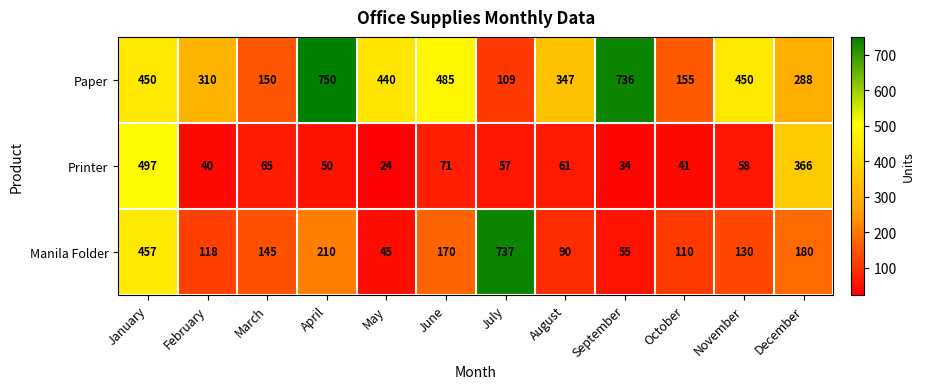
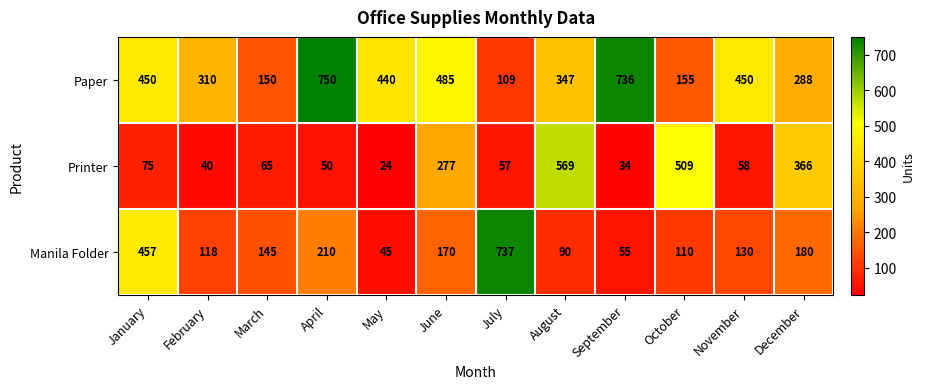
  {
    "Paper": {
      "January": 450,
      "February": 310,
      "March": 150,
      "April": 750,
      "May": 440,
      "June": 485,
      "July": 109,
      "August": 347,
      "September": 736,
      "October": 155,
      "November": 450,
      "December": 288
    },
    "Printer": {
-     "January": 497,
+     "January": 75,
      "February": 40,
      "March": 65,
      "April": 50,
      "May": 24,
-     "June": 71,
+     "June": 277,
      "July": 57,
-     "August": 61,
+     "August": 569,
      "September": 34,
-     "October": 41,
+     "October": 509,
      "November": 58,
      "December": 366
    },
    "Manila Folder": {
      "January": 457,
      "February": 118,
      "March": 145,
      "April": 210,
      "May": 45,
      "June": 170,
      "July": 737,
      "August": 90,
      "September": 55,
      "October": 110,
      "November": 130,
      "December": 180
    }
  }
